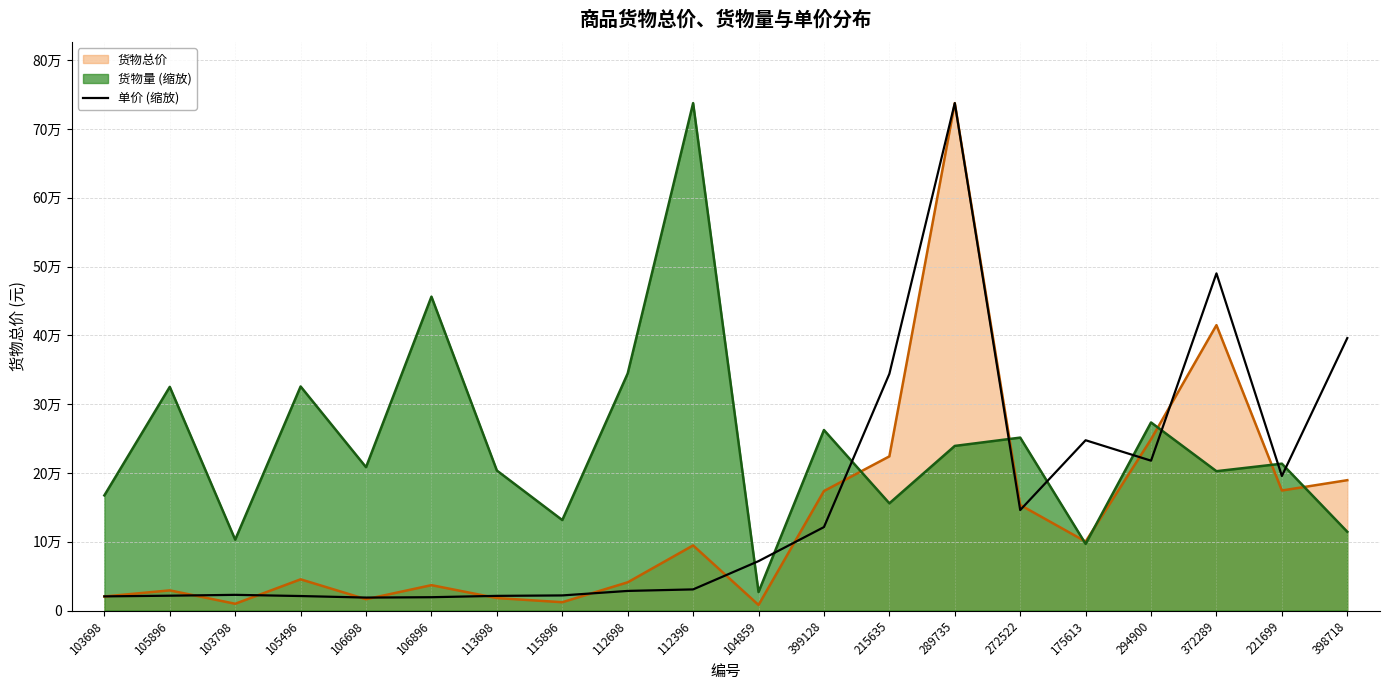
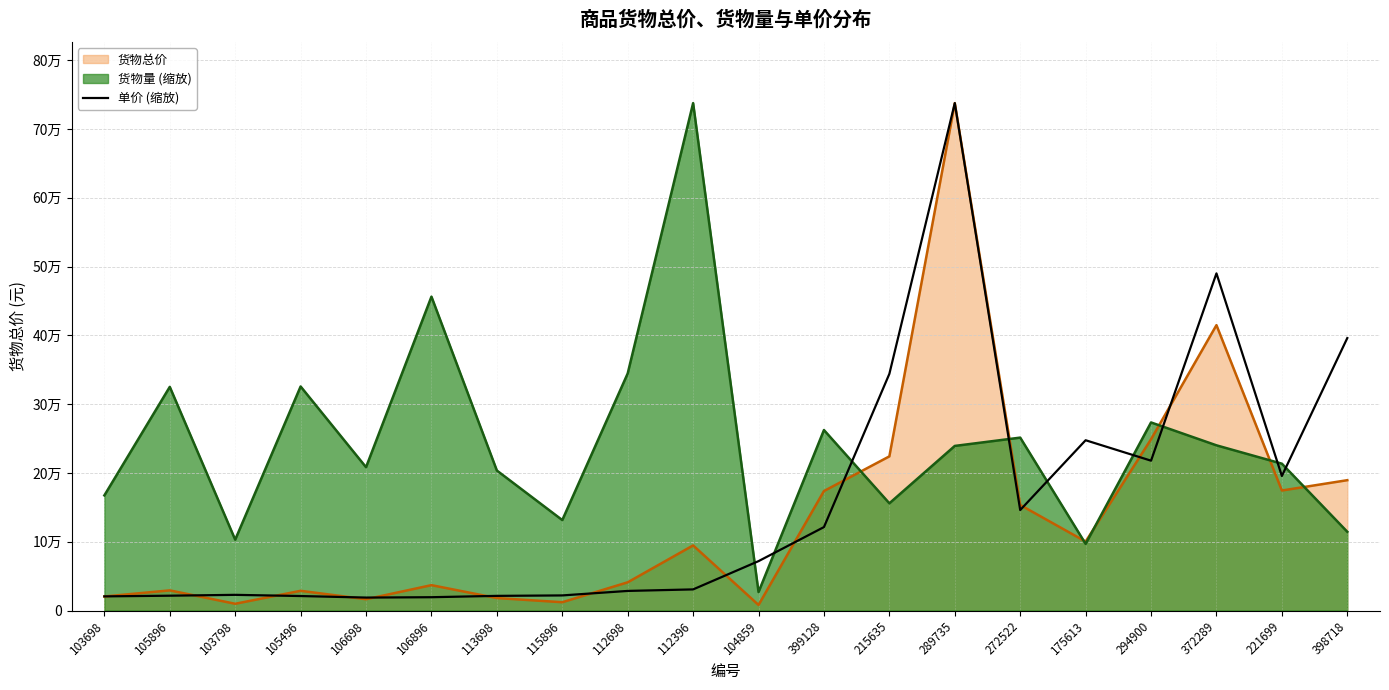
  {
    "货物总价": {
      "105896": "3万",
      "103798": "1万",
-     "105496": "5万",
+     "105496": "3万",
      "106896": "4万",
      "115896": "1万",
      "112698": "4万",
      "112396": "9万",
      "104859": "1万",
      "399128": "17万",
      "215635": "22万",
      "272522": "15万",
      "294900": "25万",
      "372289": "41万",
      "221699": "17万",
      "398718": "19万"
    },
    "货物量 (缩放)": {
      "103698": "17万",
      "105896": "33万",
      "103798": "10万",
      "105496": "33万",
      "106698": "21万",
      "106896": "46万",
      "113698": "20万",
      "115896": "13万",
      "112698": "34万",
      "112396": "74万",
      "104859": "3万",
      "399128": "26万",
      "215635": "16万",
      "289735": "24万",
      "272522": "25万",
      "294900": "27万",
-     "372289": "20万",
+     "372289": "24万",
      "221699": "21万",
      "398718": "11万"
    },
    "单价 (缩放)": {
      "105896": "2万",
      "103798": "2万",
      "105496": "2万",
      "106896": "2万",
      "115896": "2万",
      "112698": "3万",
      "112396": "3万",
      "104859": "7万",
      "399128": "12万",
      "215635": "34万",
      "272522": "15万",
      "175613": "25万",
      "294900": "22万",
      "372289": "49万",
      "221699": "20万",
      "398718": "40万"
    }
  }
